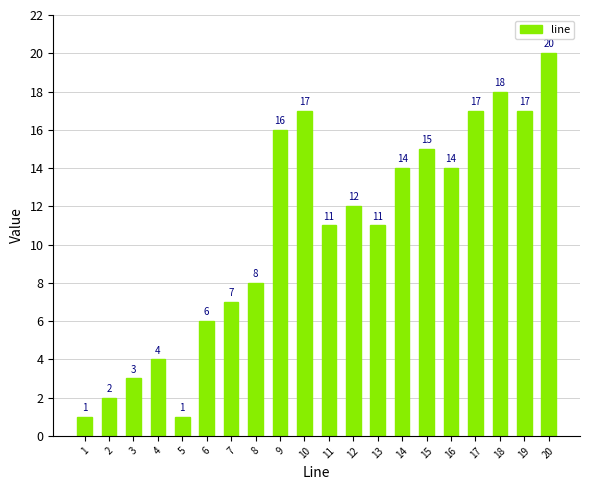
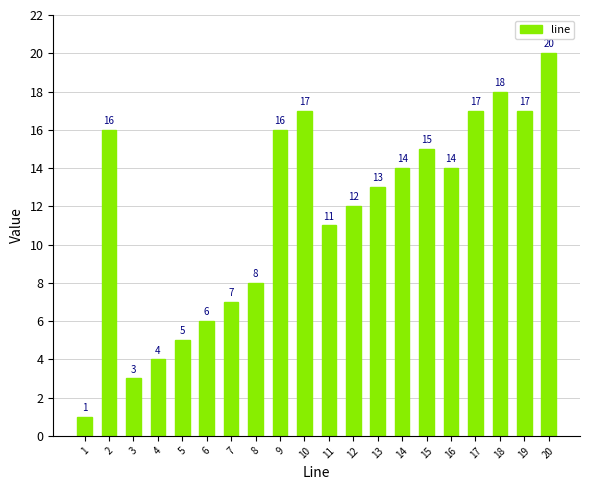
  {
    "1": 1,
-   "2": 2,
+   "2": 16,
    "3": 3,
    "4": 4,
-   "5": 1,
+   "5": 5,
    "6": 6,
    "7": 7,
    "8": 8,
    "9": 16,
    "10": 17,
    "11": 11,
    "12": 12,
-   "13": 11,
+   "13": 13,
    "14": 14,
    "15": 15,
    "16": 14,
    "17": 17,
    "18": 18,
    "19": 17,
    "20": 20
  }
